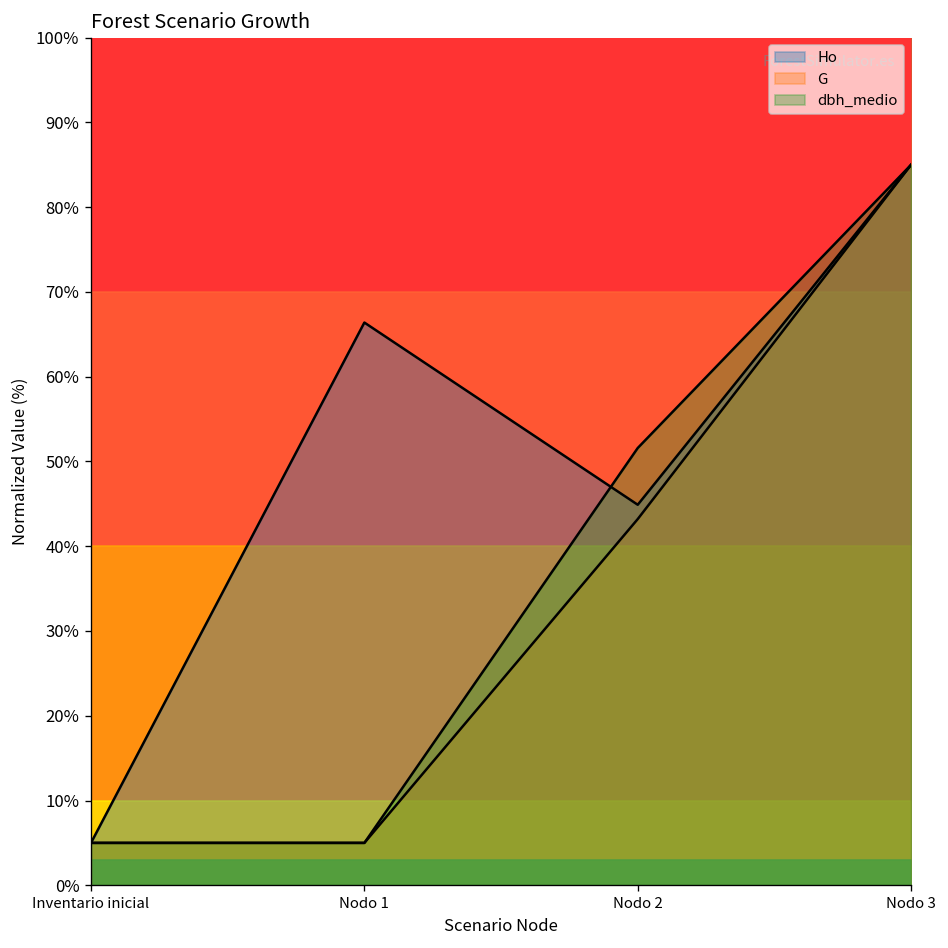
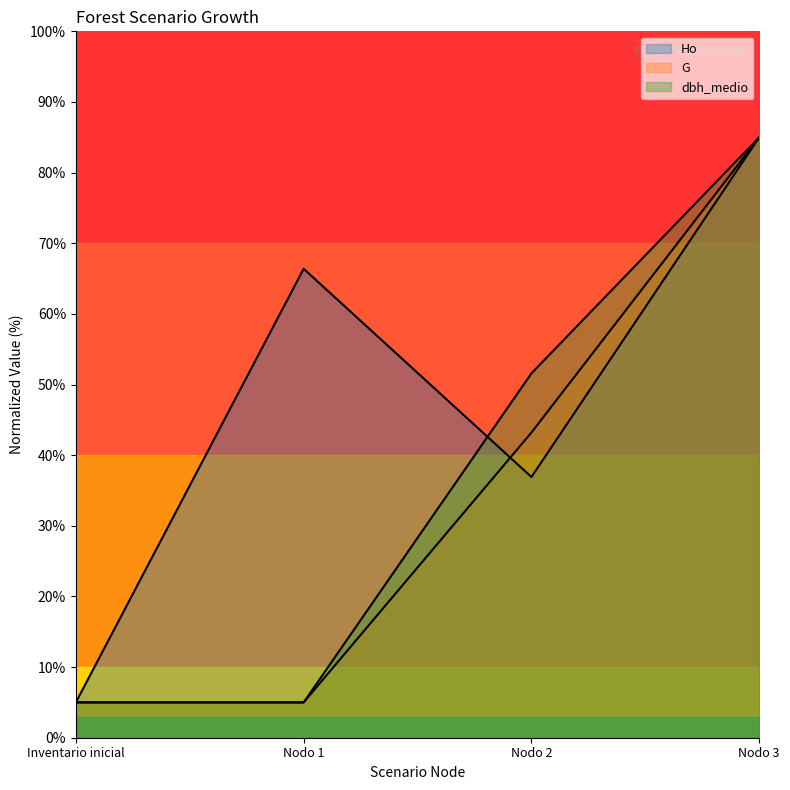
  {
    "Ho": {
      "Nodo 1": "66%",
-     "Nodo 2": "45%"
+     "Nodo 2": "37%"
    },
    "dbh_medio": {
      "Nodo 2": "52%"
    }
  }
